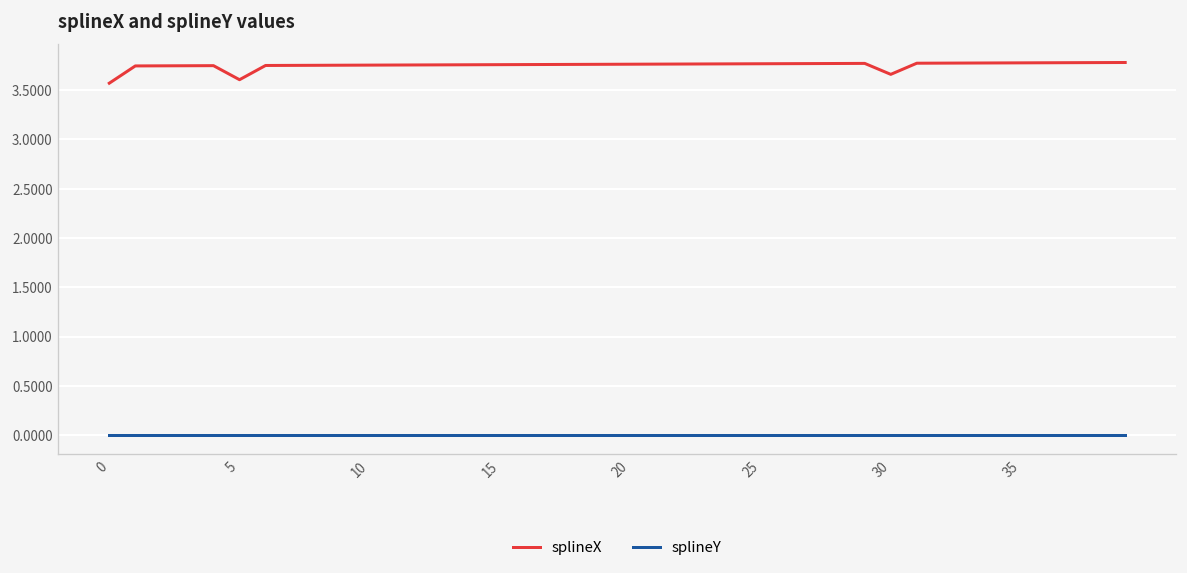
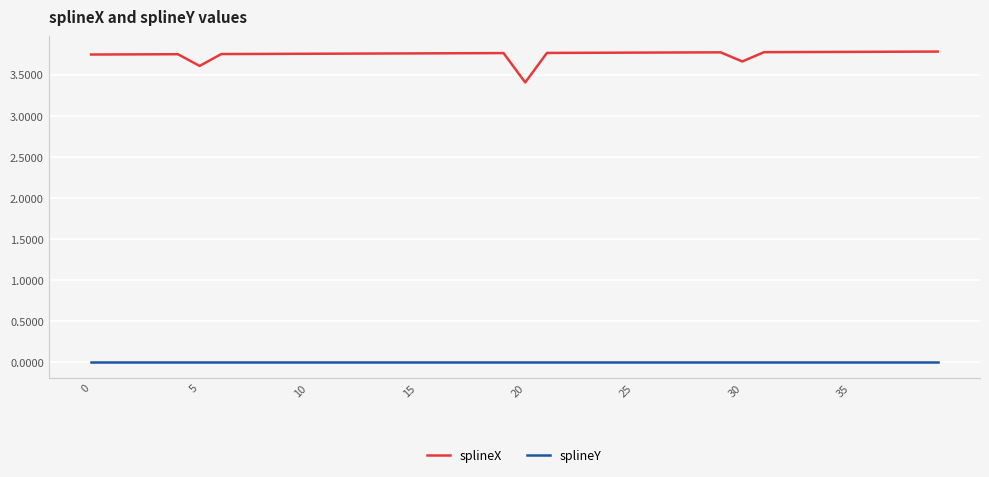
  {
    "splineX": {
-     "0": 3.6,
+     "0": 3.7,
      "5": 3.6,
      "10": 3.8,
      "15": 3.8,
-     "20": 3.8,
+     "20": 3.4,
      "25": 3.8,
      "30": 3.7,
      "35": 3.8
    },
    "splineY": {
      "0": 0.0,
      "5": 0.0,
      "10": 0.0,
      "15": 0.0,
      "20": 0.0,
      "25": 0.0,
      "30": 0.0,
      "35": 0.0
    }
  }
